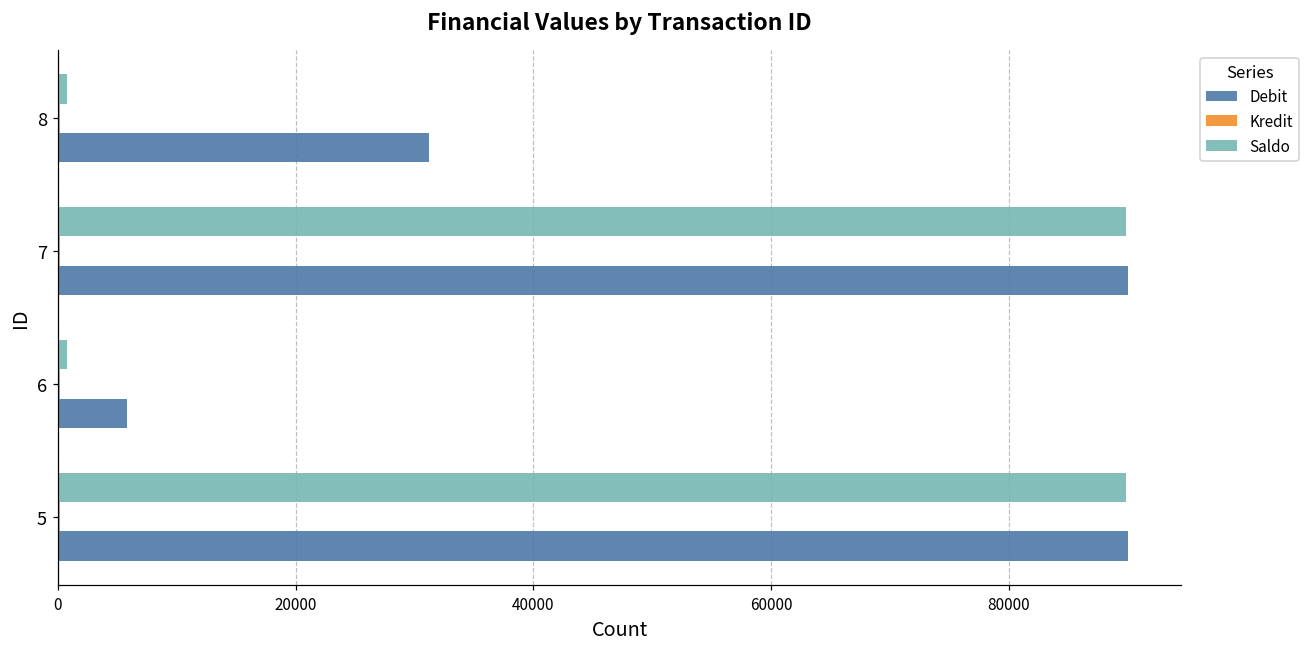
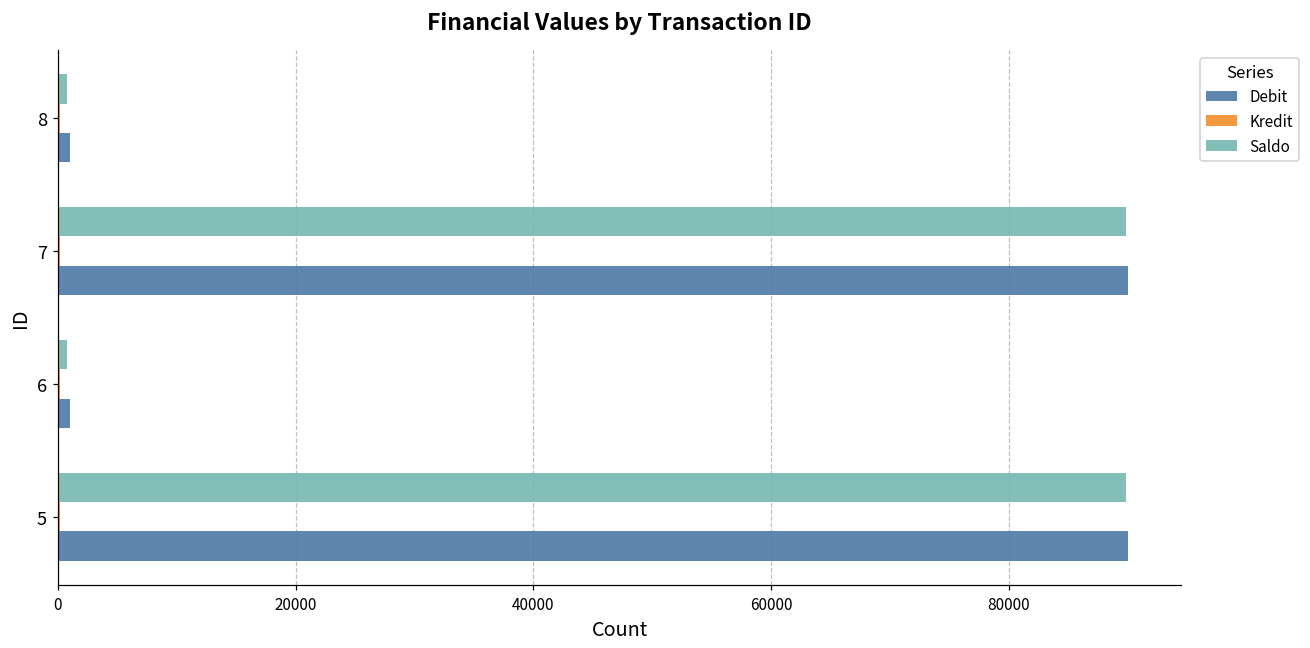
  {
    "Debit": {
-     "8": 31200,
+     "8": 1000,
      "7": 90000,
-     "6": 5800,
+     "6": 1000,
      "5": 90000
    },
    "Saldo": {
      "8": 800,
      "7": 89800,
      "6": 800,
      "5": 89800
    }
  }
